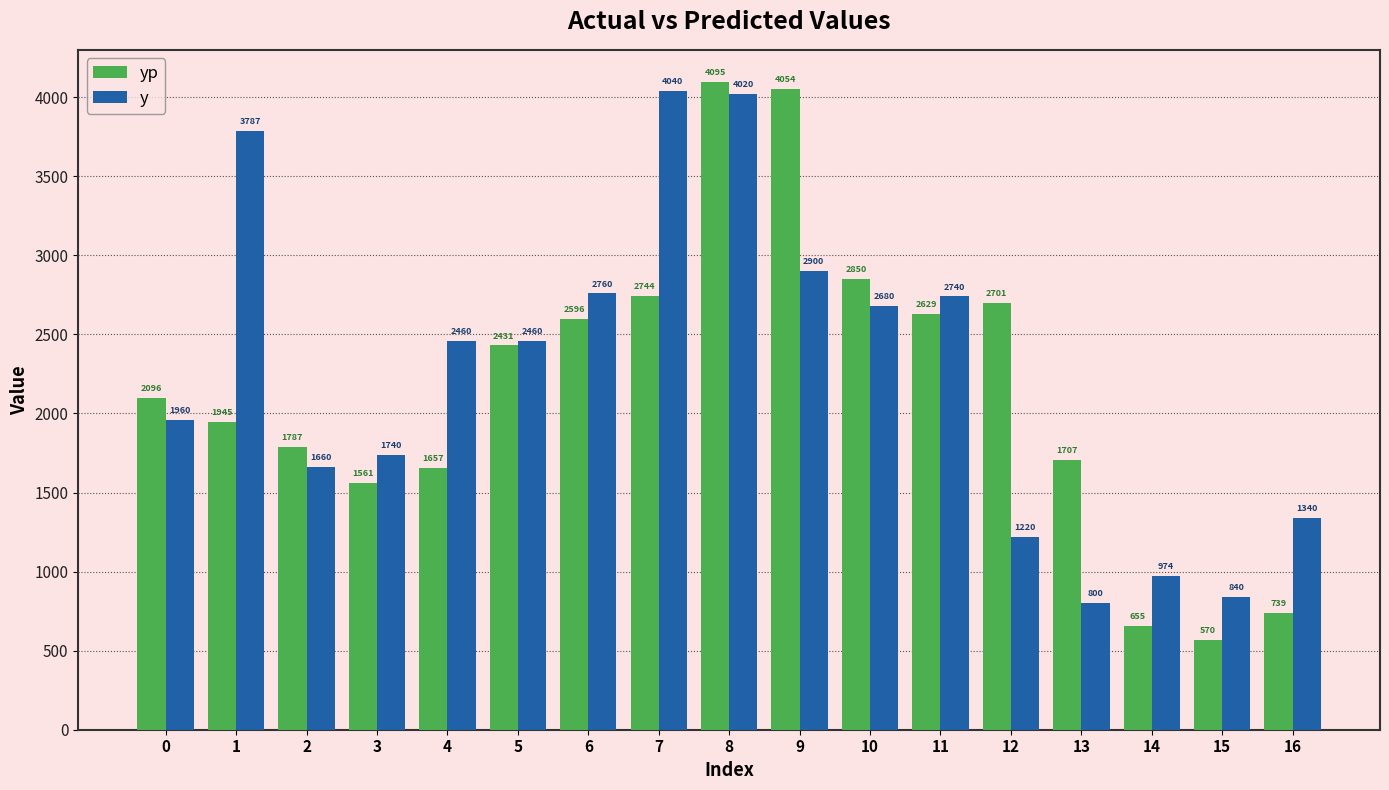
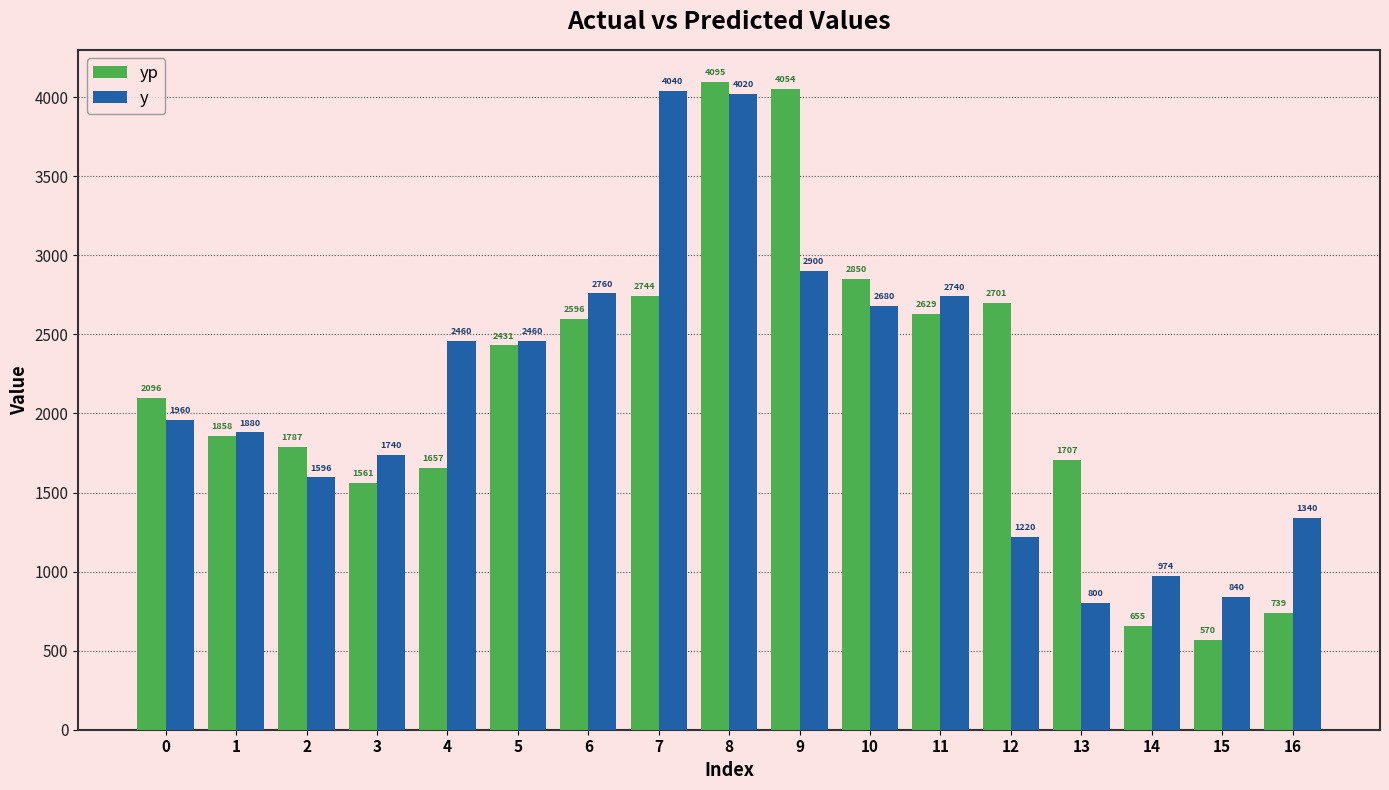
  {
    "yp": {
      "0": 2096,
-     "1": 1945,
+     "1": 1858,
      "2": 1787,
      "3": 1561,
      "4": 1657,
      "5": 2431,
      "6": 2596,
      "7": 2744,
      "8": 4095,
      "9": 4054,
      "10": 2850,
      "11": 2629,
      "12": 2701,
      "13": 1707,
      "14": 655,
      "15": 570,
      "16": 739
    },
    "y": {
      "0": 1960,
-     "1": 3787,
-     "2": 1660,
+     "1": 1880,
+     "2": 1596,
      "3": 1740,
      "4": 2460,
      "5": 2460,
      "6": 2760,
      "7": 4040,
      "8": 4020,
      "9": 2900,
      "10": 2680,
      "11": 2740,
      "12": 1220,
      "13": 800,
      "14": 974,
      "15": 840,
      "16": 1340
    }
  }
